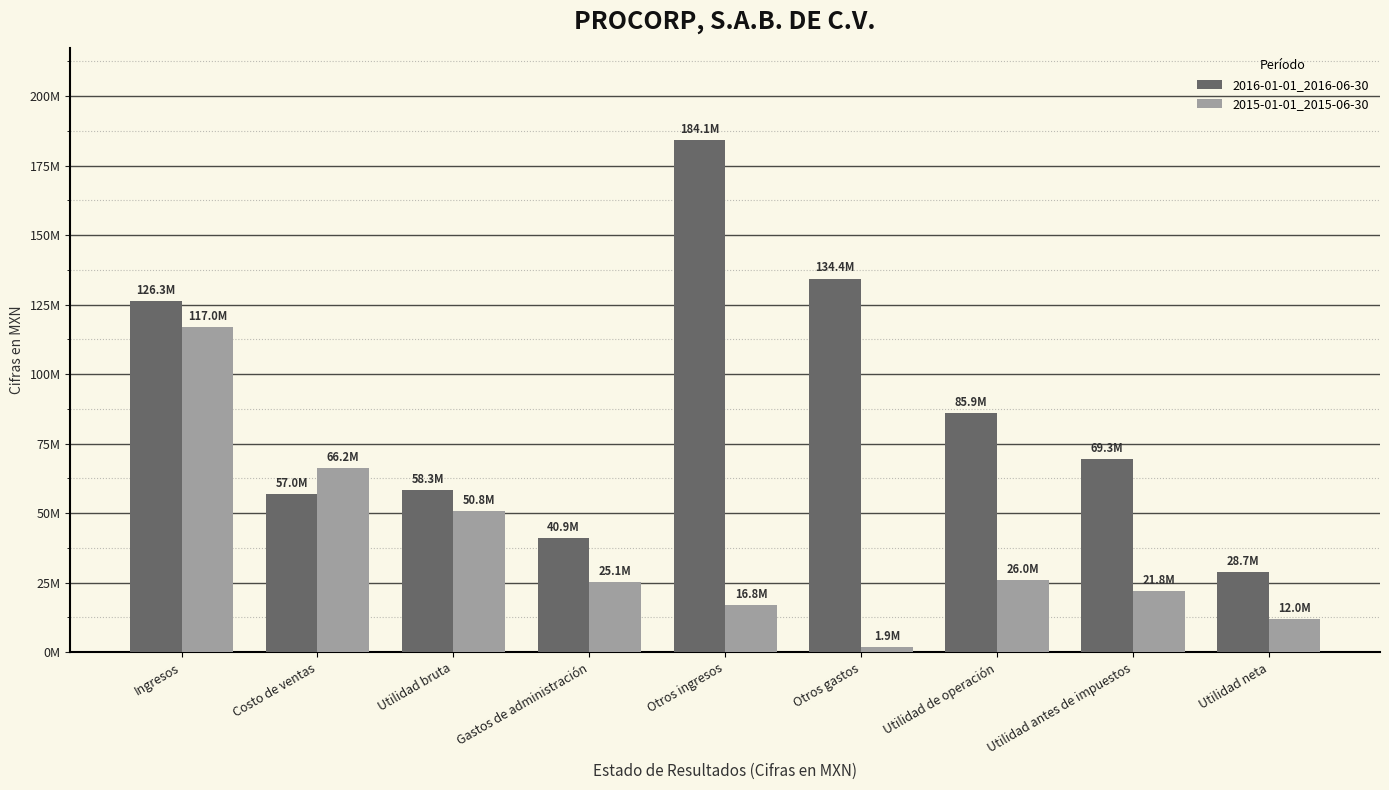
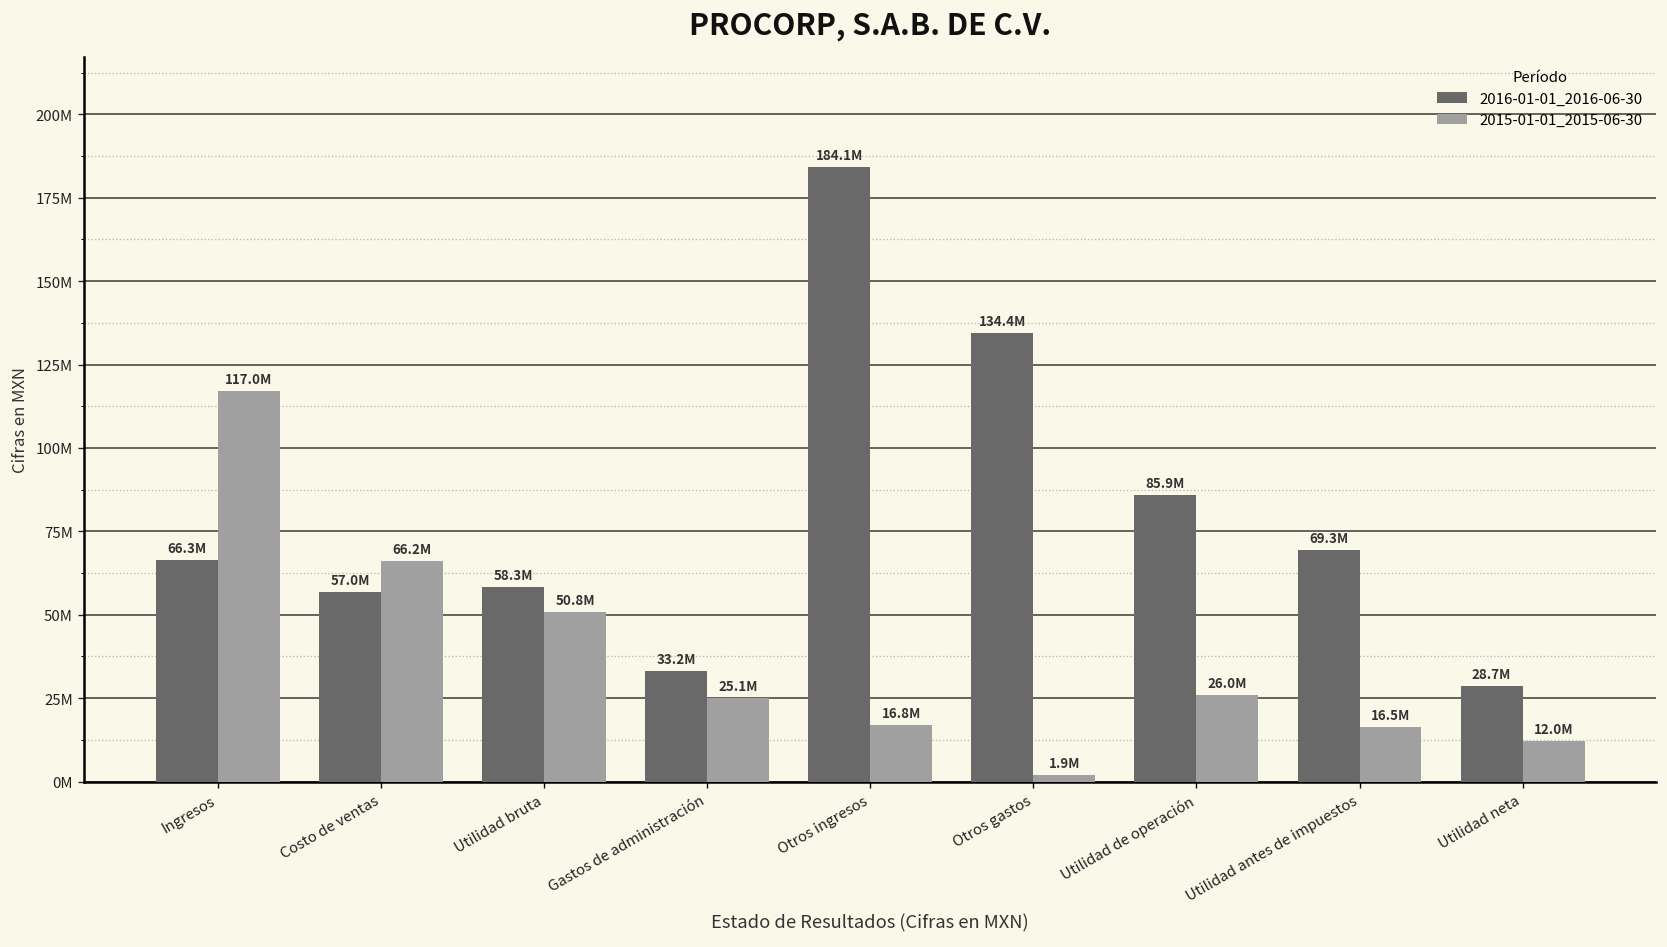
  {
    "2016-01-01_2016-06-30": {
-     "Ingresos": "126.3M",
+     "Ingresos": "66.3M",
      "Costo de ventas": "57.0M",
      "Utilidad bruta": "58.3M",
-     "Gastos de administración": "40.9M",
+     "Gastos de administración": "33.2M",
      "Otros ingresos": "184.1M",
      "Otros gastos": "134.4M",
      "Utilidad de operación": "85.9M",
      "Utilidad antes de impuestos": "69.3M",
      "Utilidad neta": "28.7M"
    },
    "2015-01-01_2015-06-30": {
      "Ingresos": "117.0M",
      "Costo de ventas": "66.2M",
      "Utilidad bruta": "50.8M",
      "Gastos de administración": "25.1M",
      "Otros ingresos": "16.8M",
      "Otros gastos": "1.9M",
      "Utilidad de operación": "26.0M",
-     "Utilidad antes de impuestos": "21.8M",
+     "Utilidad antes de impuestos": "16.5M",
      "Utilidad neta": "12.0M"
    }
  }
